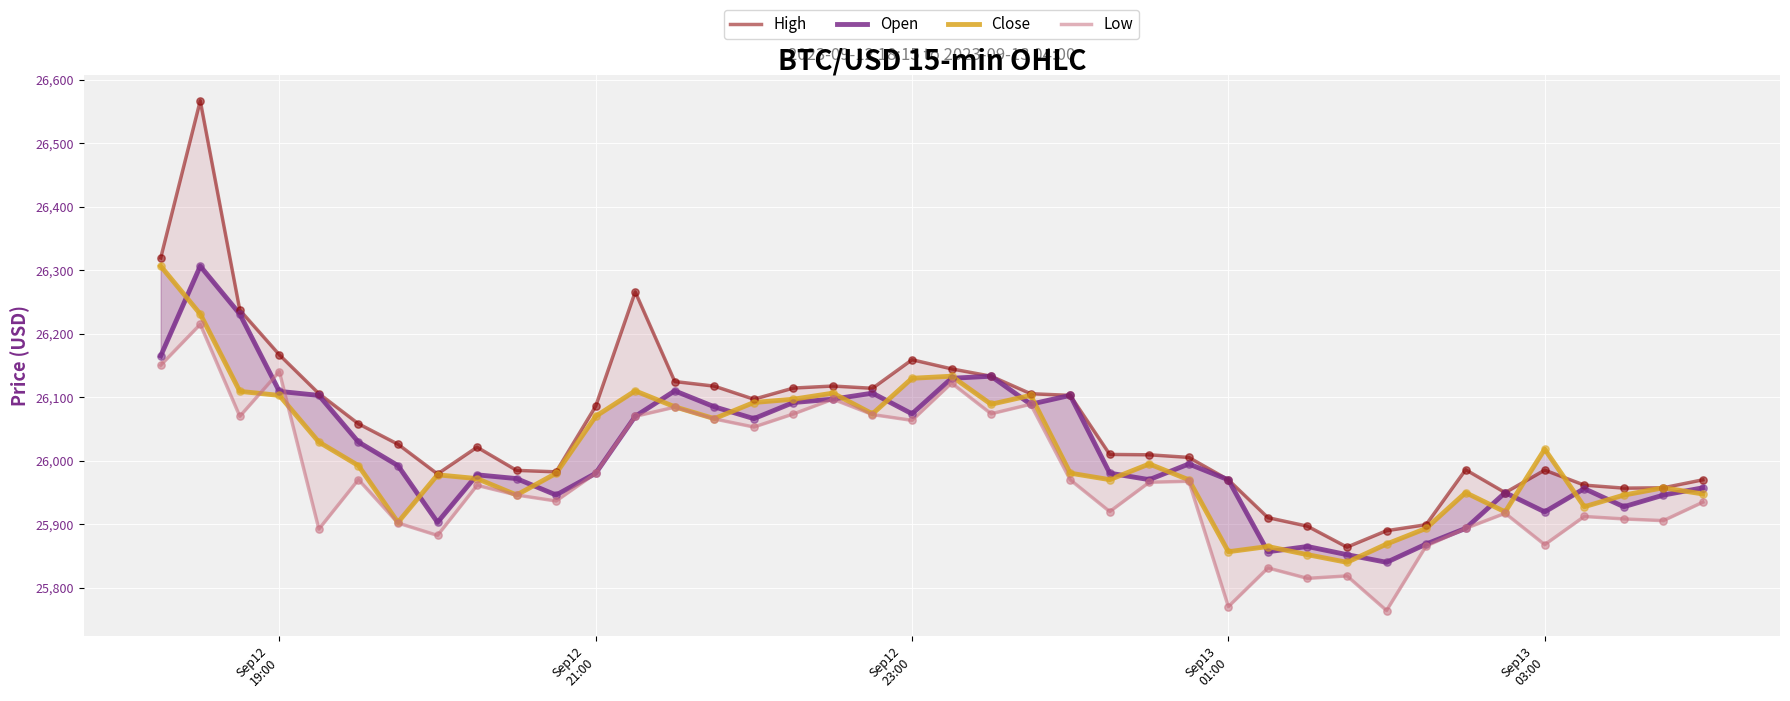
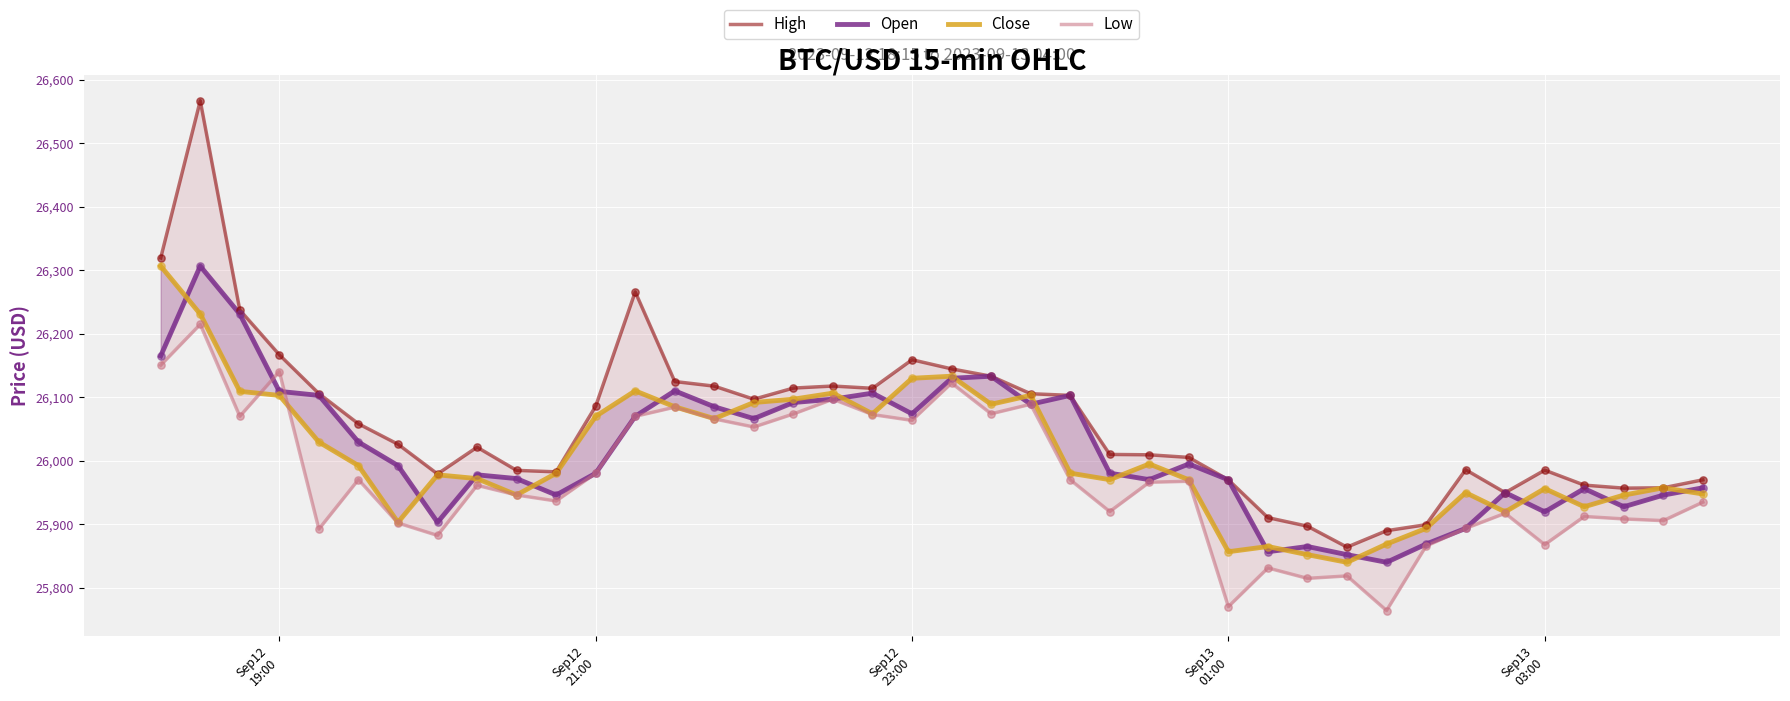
  {
    "High": {
      "Sep12 19:00": "26,170",
      "Sep12 21:00": "26,090",
      "Sep12 23:00": "26,160",
      "Sep13 03:00": "25,990"
    },
    "Close": {
      "Sep12 19:00": "26,100",
      "Sep13 01:00": "25,860",
-     "Sep13 03:00": "26,020"
+     "Sep13 03:00": "25,960"
    },
    "Low": {
      "Sep12 19:00": "26,140",
      "Sep12 23:00": "26,060",
      "Sep13 01:00": "25,770",
      "Sep13 03:00": "25,870"
    }
  }
